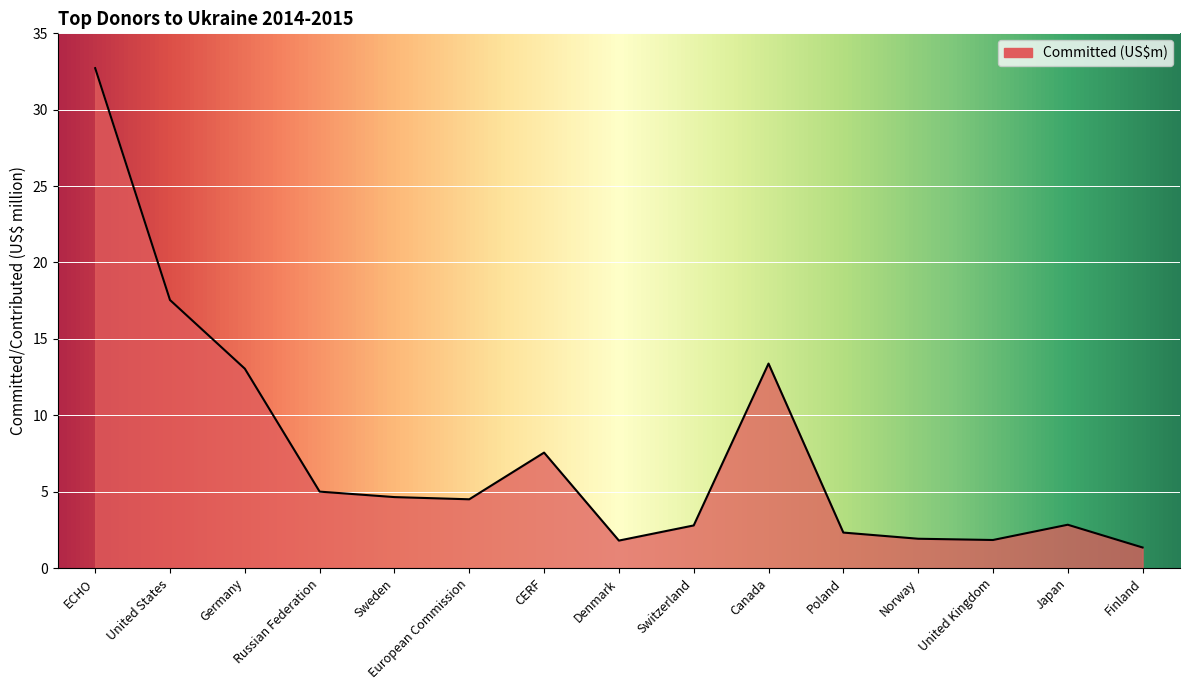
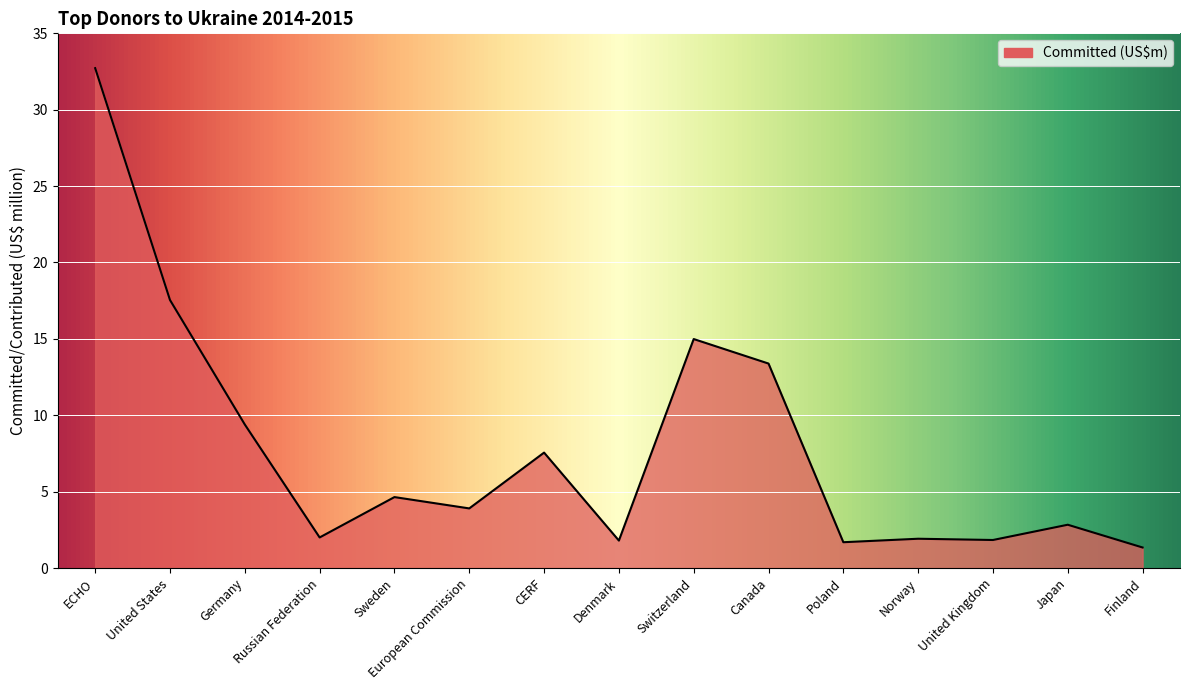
  {
    "ECHO": 32.7,
    "United States": 17.5,
-   "Germany": 13.0,
-   "Russian Federation": 5,
+   "Germany": 9.4,
+   "Russian Federation": 2,
    "Sweden": 4.6,
-   "European Commission": 4.5,
+   "European Commission": 3.9,
    "CERF": 7.6,
    "Denmark": 1.8,
-   "Switzerland": 2.8,
+   "Switzerland": 15.0,
    "Canada": 13.4,
-   "Poland": 2.3,
+   "Poland": 1.7,
    "Norway": 1.9,
    "United Kingdom": 1.8,
    "Japan": 2.8,
    "Finland": 1.3
  }
